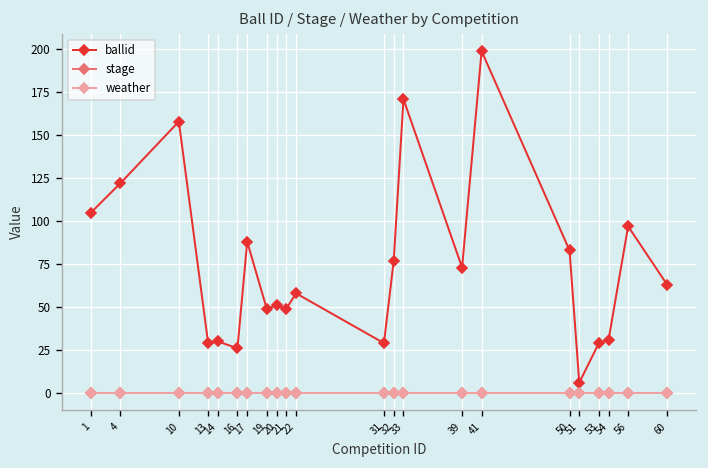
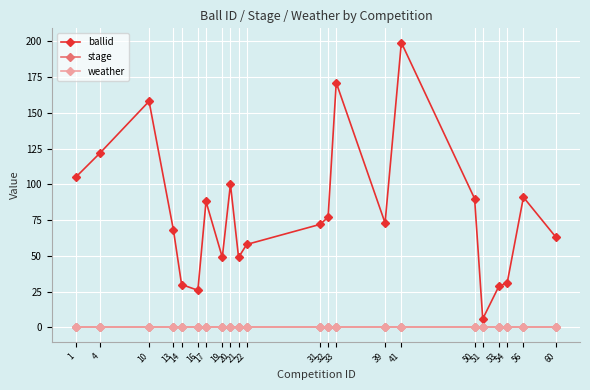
  {
    "ballid": {
      "1": 105,
      "4": 122,
      "10": 158,
-     "13": 29,
+     "13": 68,
      "14": 30,
      "16": 26,
      "17": 88,
      "19": 49,
-     "20": 51,
+     "20": 100,
      "21": 49,
      "22": 58,
-     "31": 29,
+     "31": 72,
      "32": 77,
      "33": 171,
      "39": 73,
      "41": 199,
-     "50": 83,
+     "50": 90,
      "51": 6,
      "53": 29,
      "54": 31,
-     "56": 97,
+     "56": 91,
      "60": 63
    },
    "weather": {
      "1": 0,
      "4": 0,
      "10": 0,
      "13": 0,
      "14": 0,
      "16": 0,
      "17": 0,
      "19": 0,
      "20": 0,
      "21": 0,
      "22": 0,
      "31": 0,
      "32": 0,
      "33": 0,
      "39": 0,
      "41": 0,
      "50": 0,
      "51": 0,
      "53": 0,
      "54": 0,
      "56": 0,
      "60": 0
    }
  }
